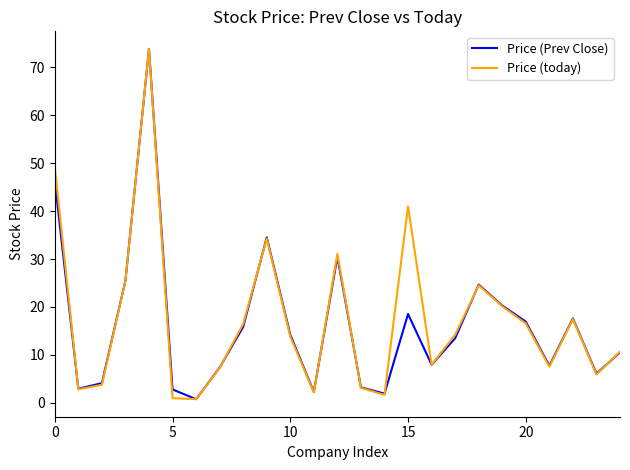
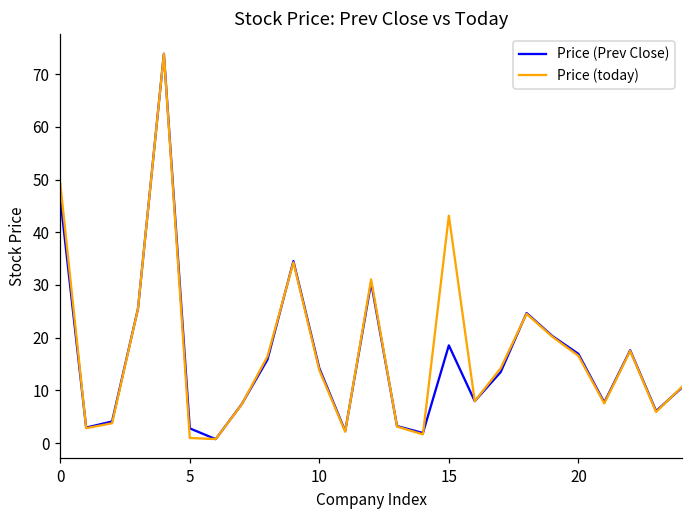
  {
    "Price (Prev Close)": {
      "0": 46,
      "5": 3,
      "15": 19
    },
    "Price (today)": {
      "0": 49,
      "5": 1,
-     "15": 41
+     "15": 43
    }
  }
